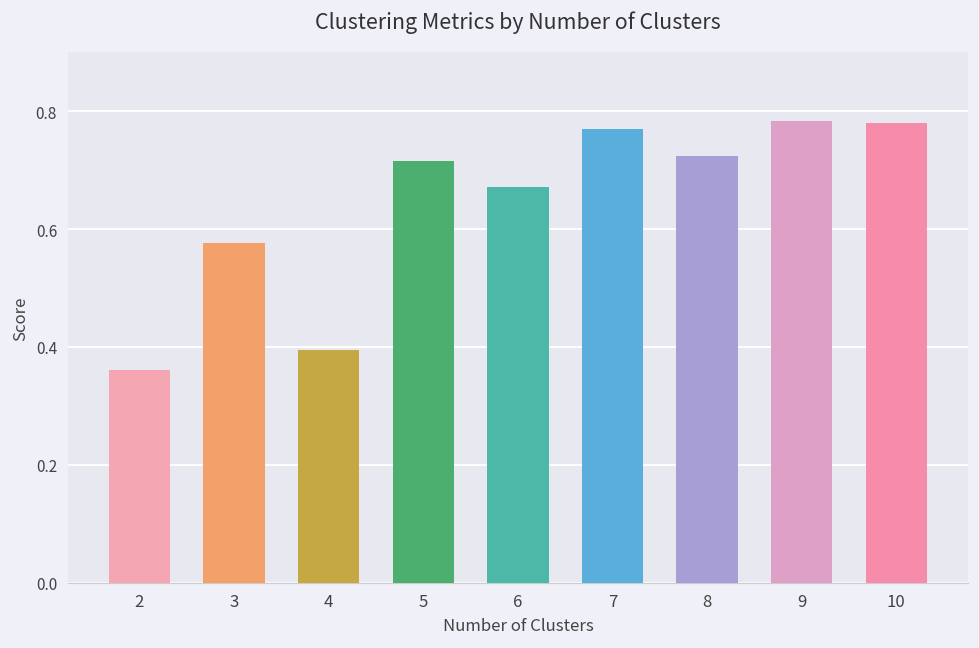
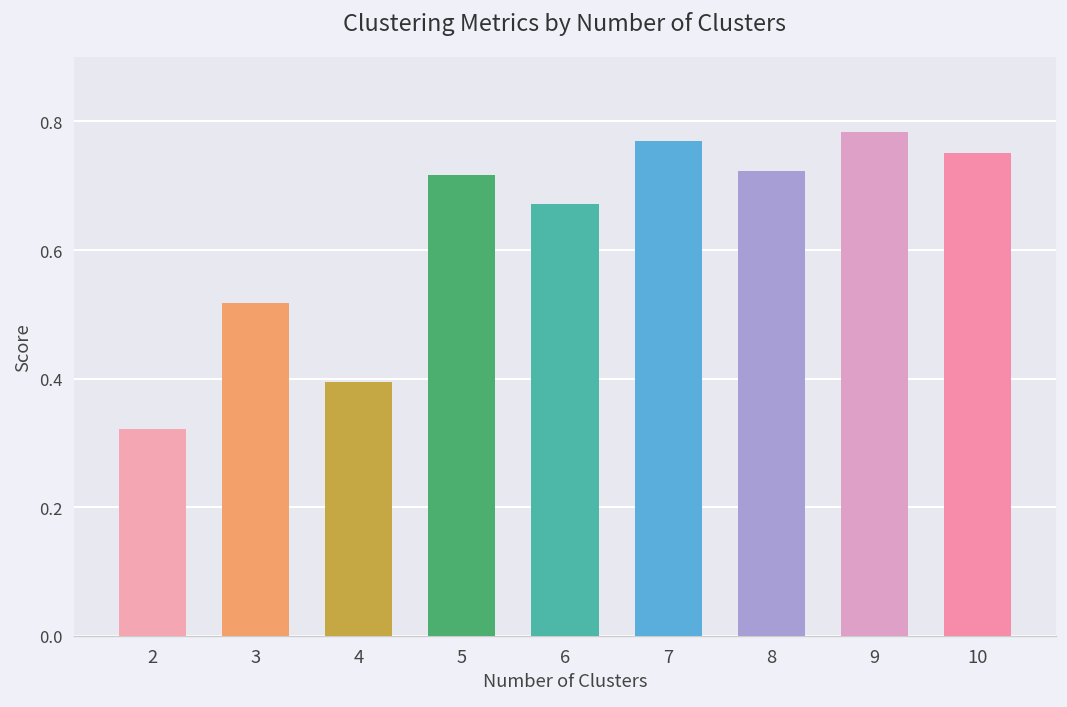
  {
-   "2": 0.36,
-   "3": 0.58,
+   "2": 0.32,
+   "3": 0.52,
    "4": 0.40,
    "5": 0.72,
    "6": 0.67,
    "7": 0.77,
    "8": 0.72,
    "9": 0.78,
-   "10": 0.78
+   "10": 0.75
  }
